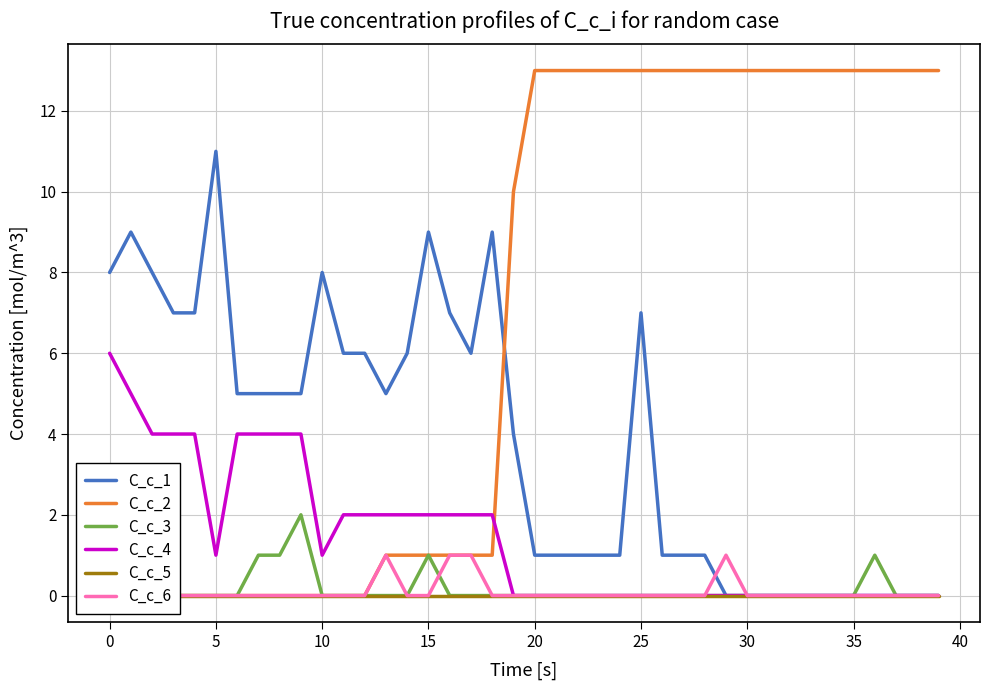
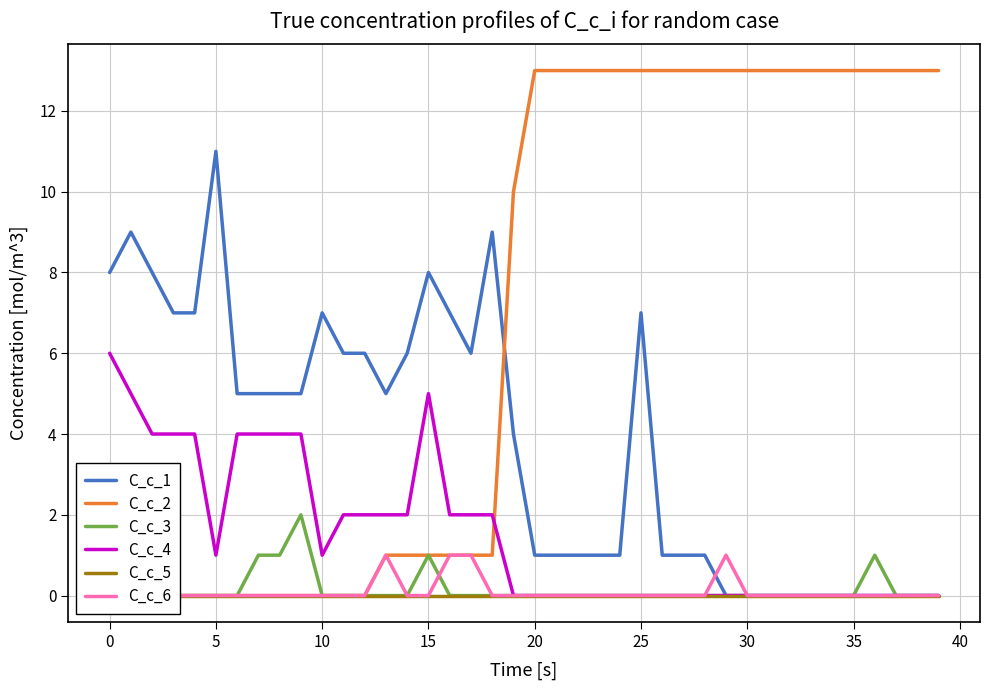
  {
    "C_c_1": {
      "0": 8,
      "5": 11,
-     "10": 8,
-     "15": 9,
+     "10": 7,
+     "15": 8,
      "20": 1,
      "25": 7
    },
    "C_c_2": {
      "20": 13,
      "25": 13,
      "30": 13,
      "35": 13
    },
    "C_c_4": {
      "0": 6,
      "5": 1,
      "10": 1,
-     "15": 2
+     "15": 5
    }
  }
